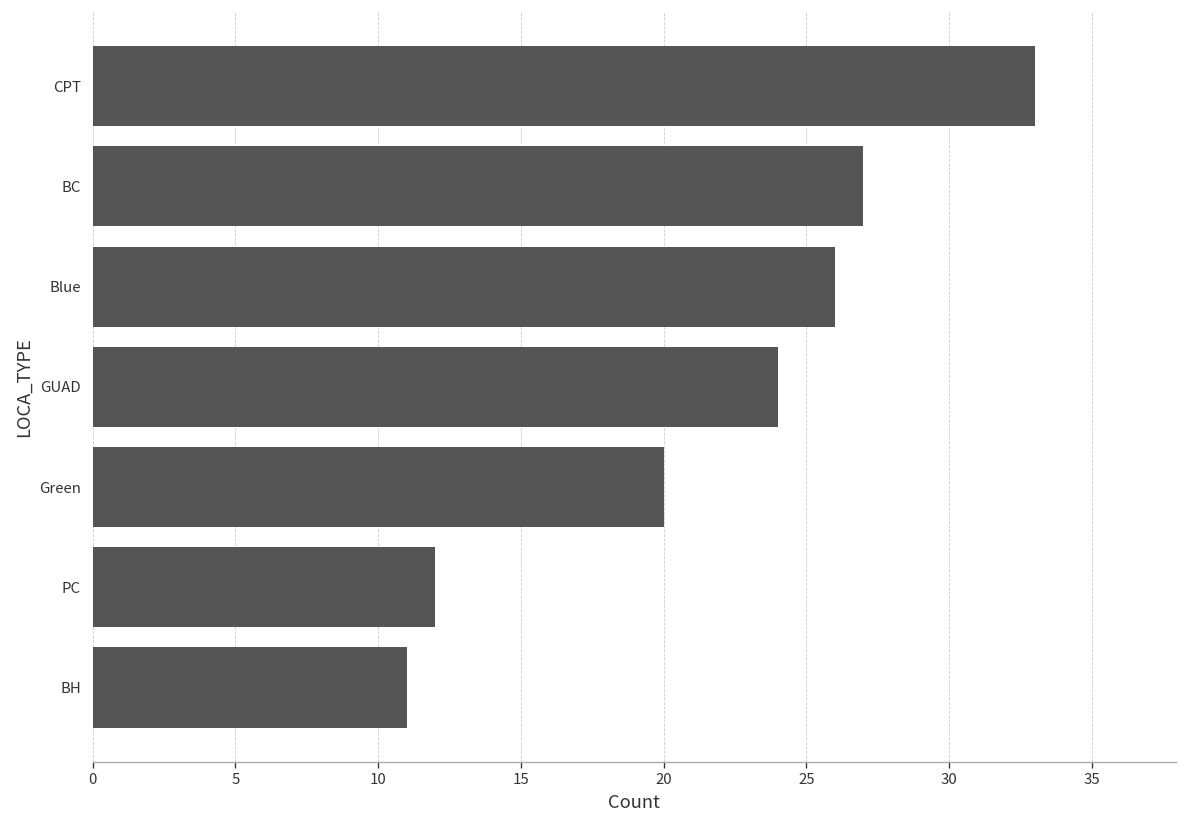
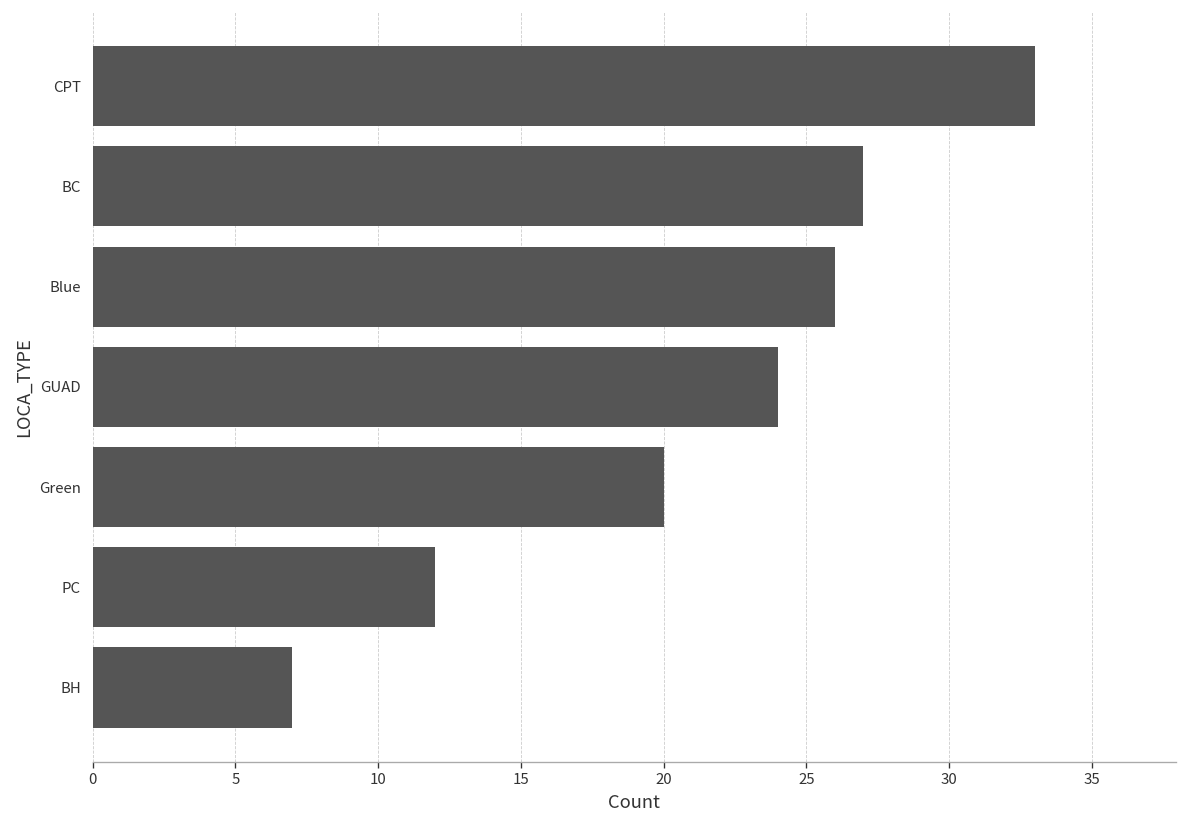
  {
    "CPT": 33,
    "BC": 27,
    "Blue": 26,
    "GUAD": 24,
    "Green": 20,
    "PC": 12,
-   "BH": 11
+   "BH": 7
  }
